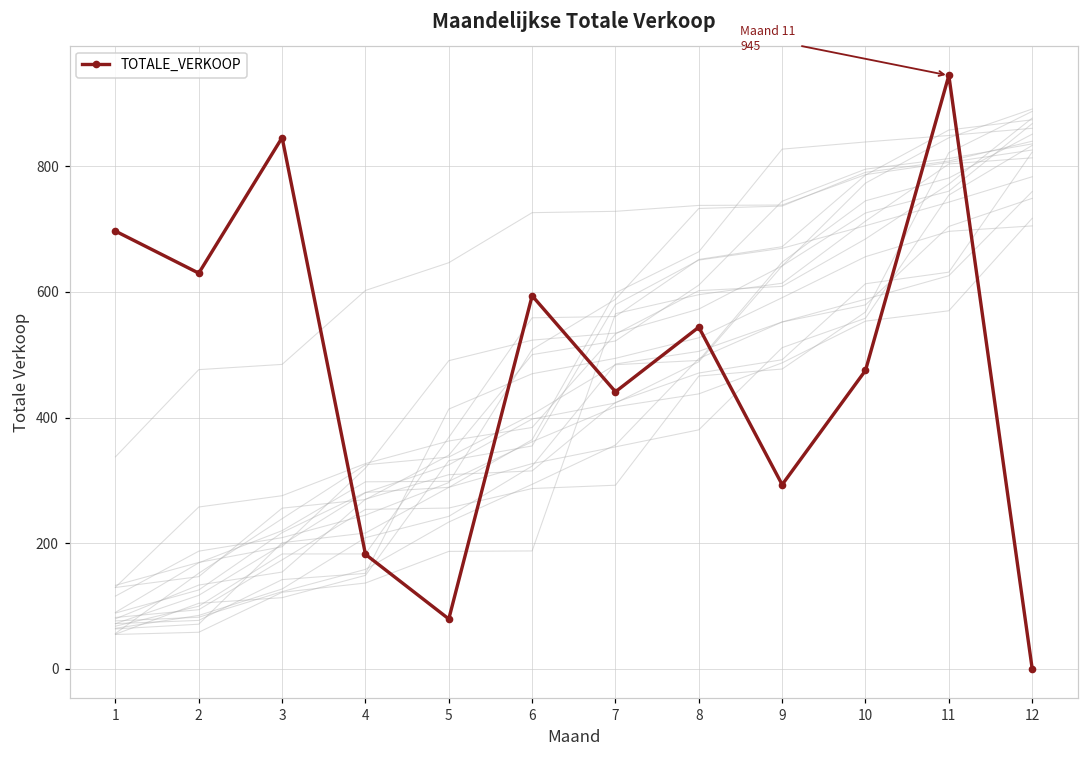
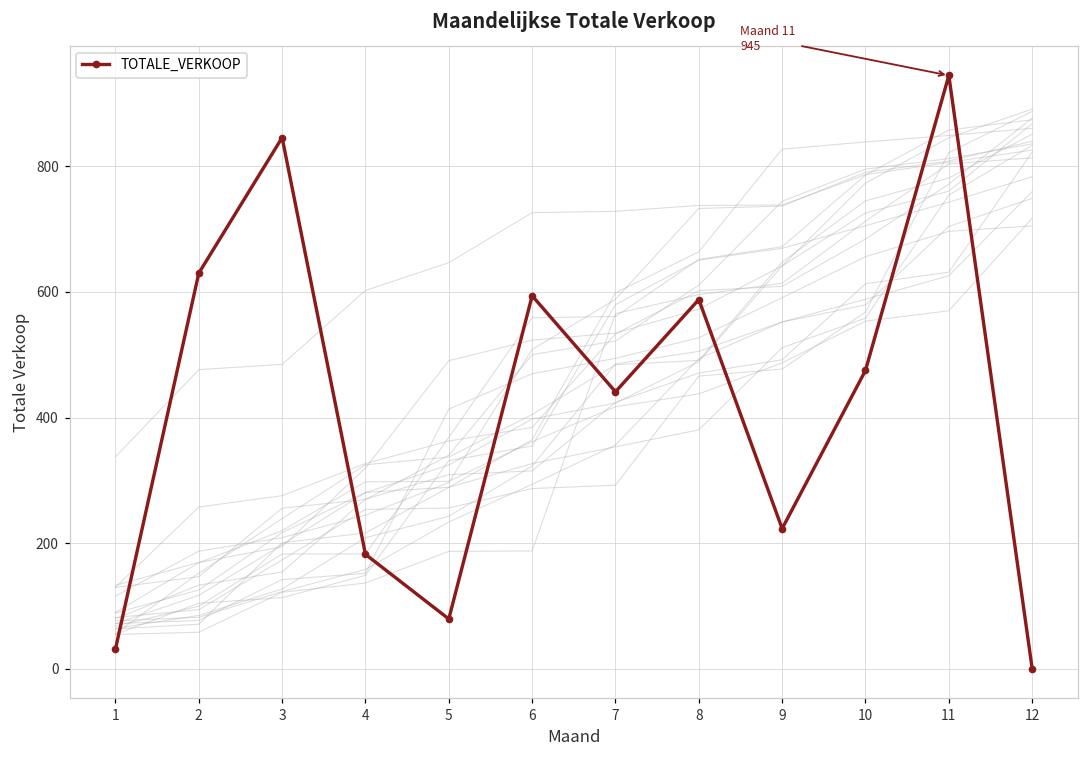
  {
    "TOTALE_VERKOOP": {
-     "1": 700,
+     "1": 30,
      "2": 630,
      "3": 850,
      "5": 80,
      "6": 590,
      "7": 440,
-     "8": 540,
-     "9": 290,
+     "8": 590,
+     "9": 220,
      "10": 480,
      "12": 0
    }
  }
